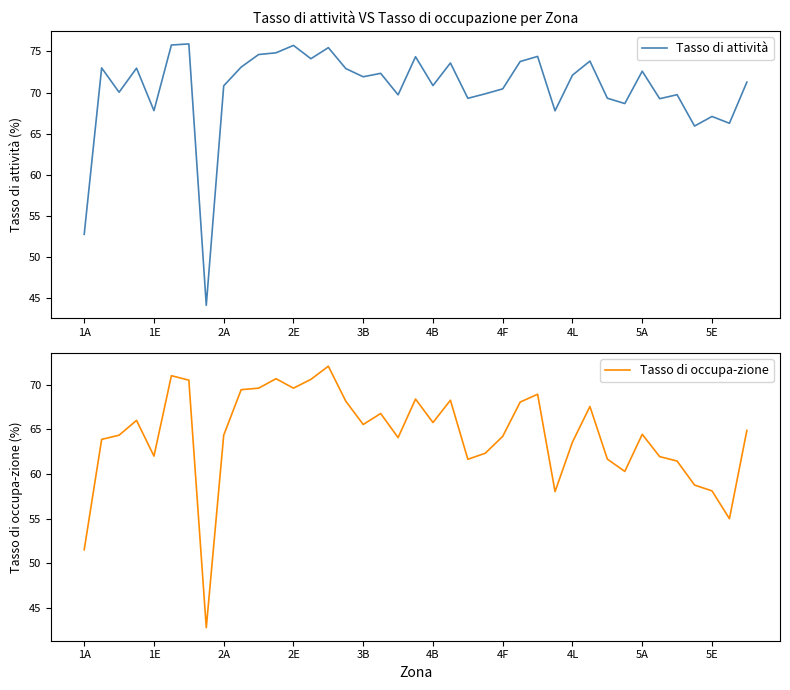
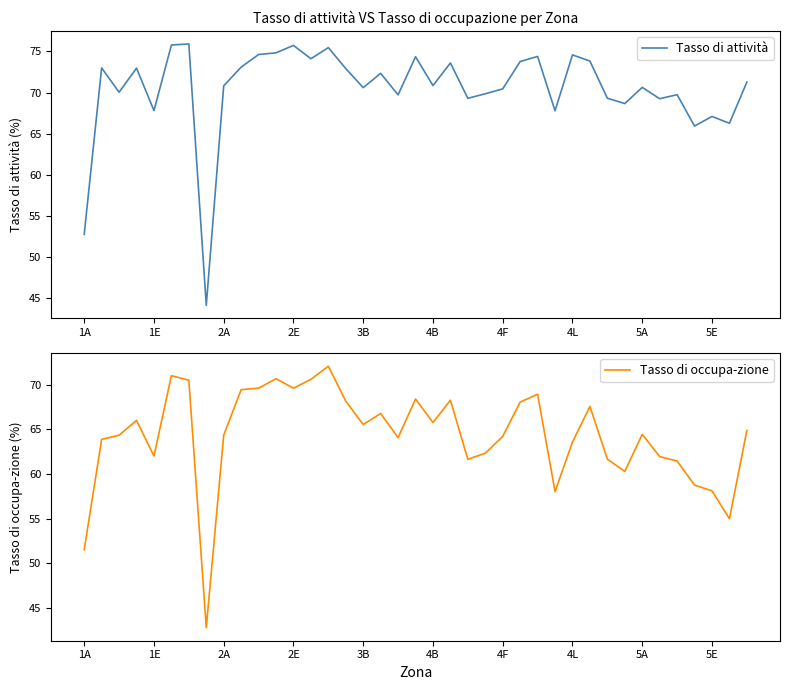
  {
    "Tasso di attività VS Tasso di occupazione per Zona": {
      "1A": 53,
      "1E": 68,
      "2A": 71,
      "2E": 76,
-     "3B": 72,
+     "3B": 71,
      "4B": 71,
      "4F": 70,
-     "4L": 72,
-     "5A": 73,
+     "4L": 75,
+     "5A": 71,
      "5E": 67
    }
  }
